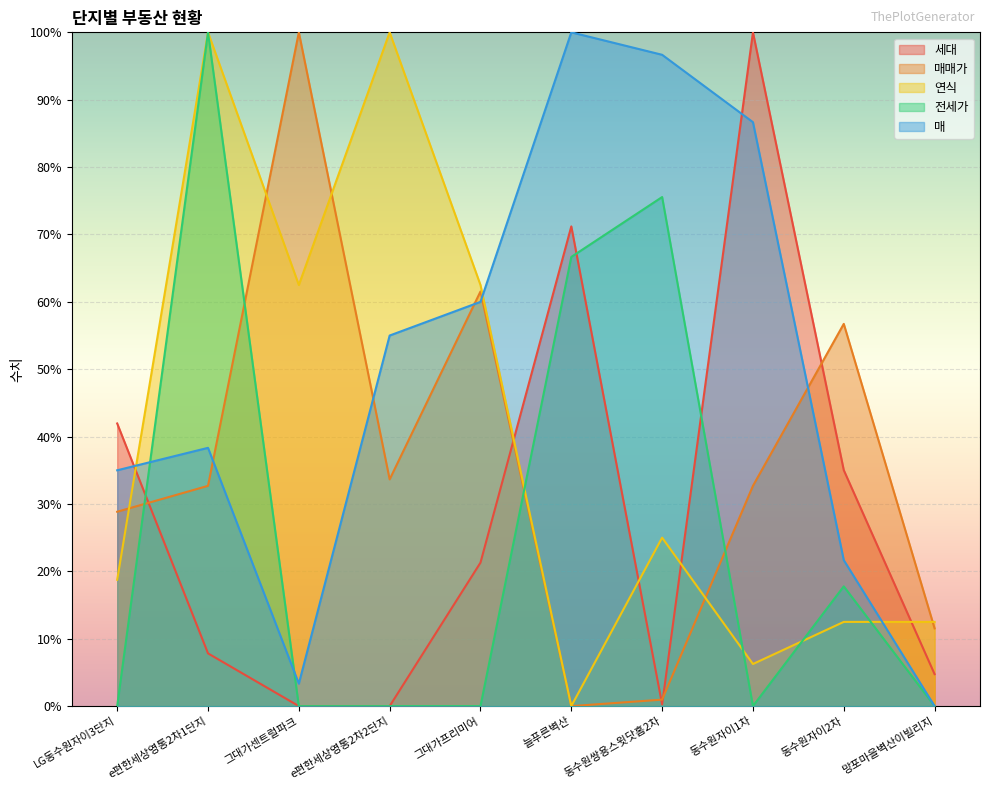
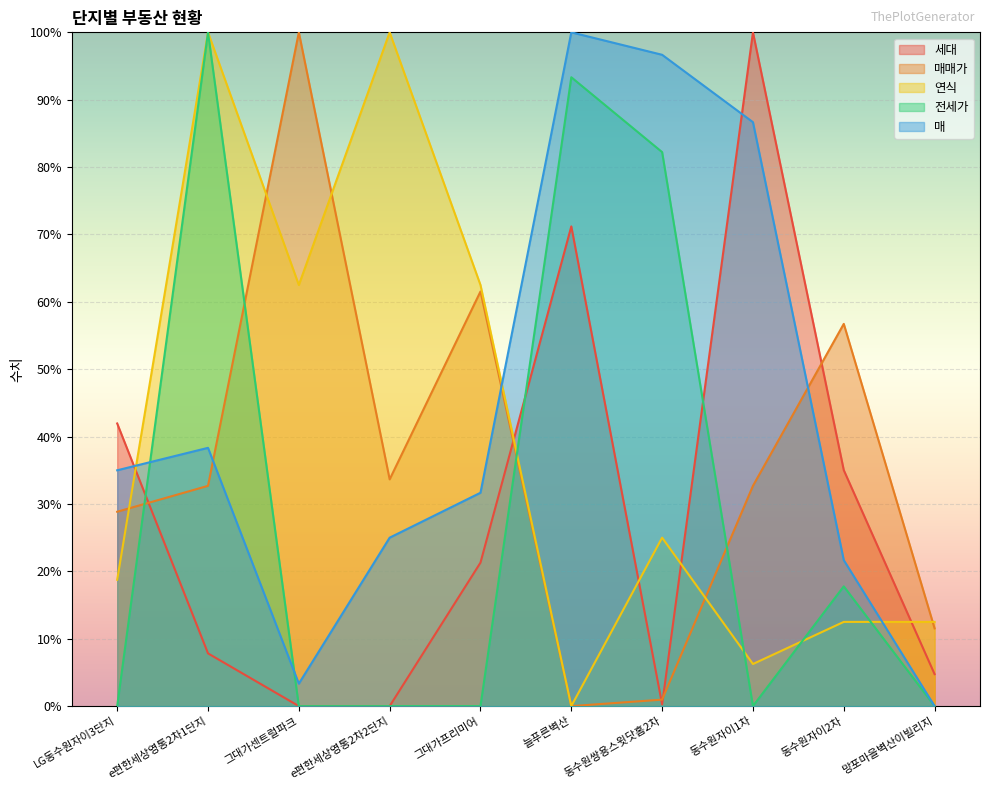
  {
    "전세가": {
      "LG동수원자이3단지": "0%",
      "그대가프리미어": "0%",
-     "늘푸른벽산": "67%",
-     "동수원쌍용스윗닷홈2차": "76%",
+     "늘푸른벽산": "93%",
+     "동수원쌍용스윗닷홈2차": "82%",
      "동수원자이1차": "0%",
      "동수원자이2차": "18%"
    },
    "매": {
      "LG동수원자이3단지": "35%",
      "e편한세상영통2차1단지": "38%",
      "그대가센트럴파크": "3%",
-     "e편한세상영통2차2단지": "55%",
-     "그대가프리미어": "60%",
+     "e편한세상영통2차2단지": "25%",
+     "그대가프리미어": "32%",
      "늘푸른벽산": "100%",
      "동수원쌍용스윗닷홈2차": "97%",
      "동수원자이1차": "87%",
      "동수원자이2차": "22%"
    }
  }
